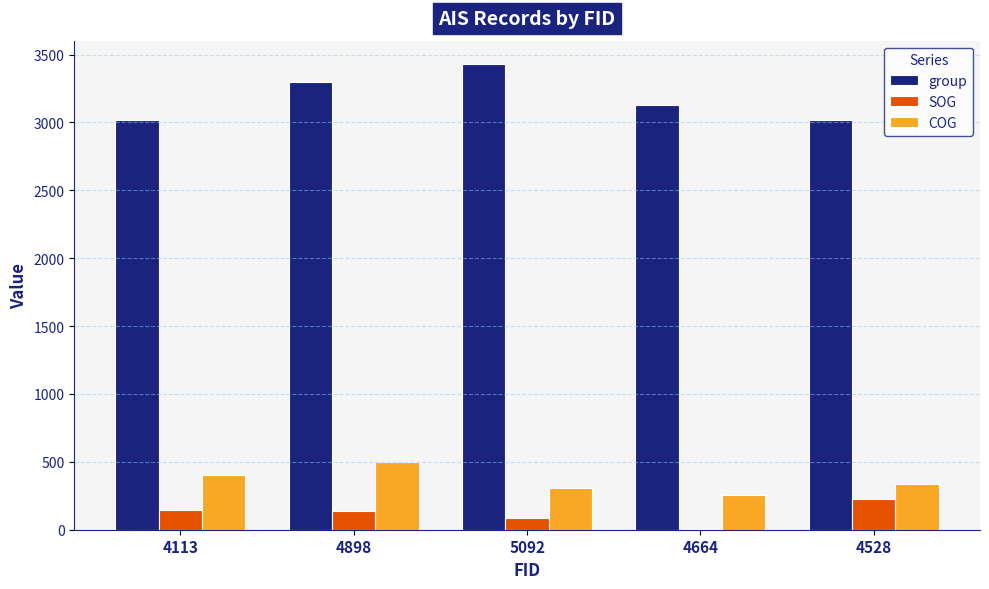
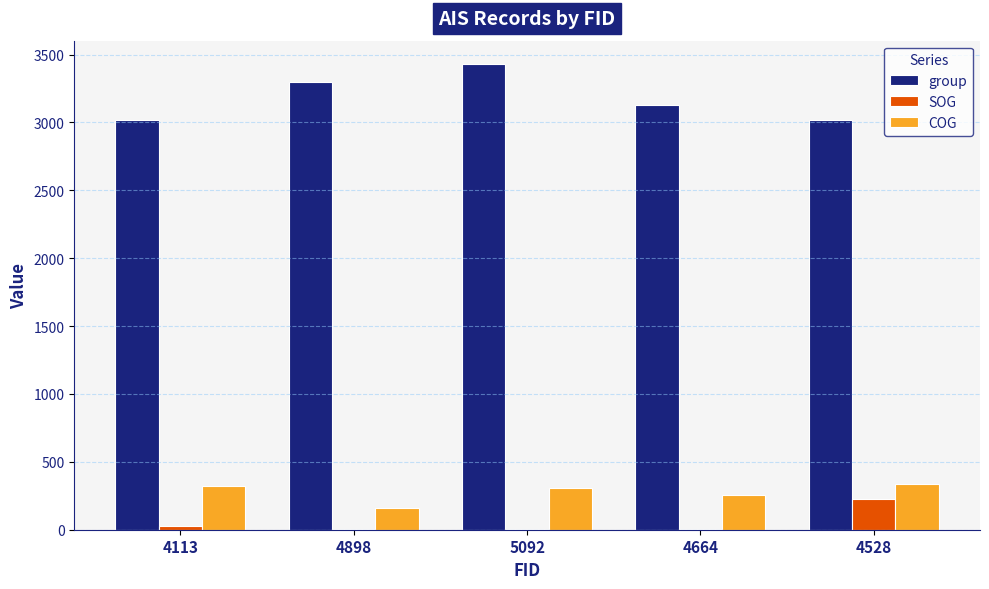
  {
    "group": {
      "4113": 3020,
      "4898": 3300,
      "5092": 3430,
      "4664": 3130,
      "4528": 3020
    },
    "SOG": {
-     "4113": 150,
-     "4898": 140,
-     "5092": 90,
+     "4113": 30,
+     "4898": 0,
+     "5092": 0,
      "4528": 220
    },
    "COG": {
-     "4113": 400,
-     "4898": 500,
+     "4113": 320,
+     "4898": 160,
      "5092": 310,
      "4664": 260,
      "4528": 340
    }
  }
